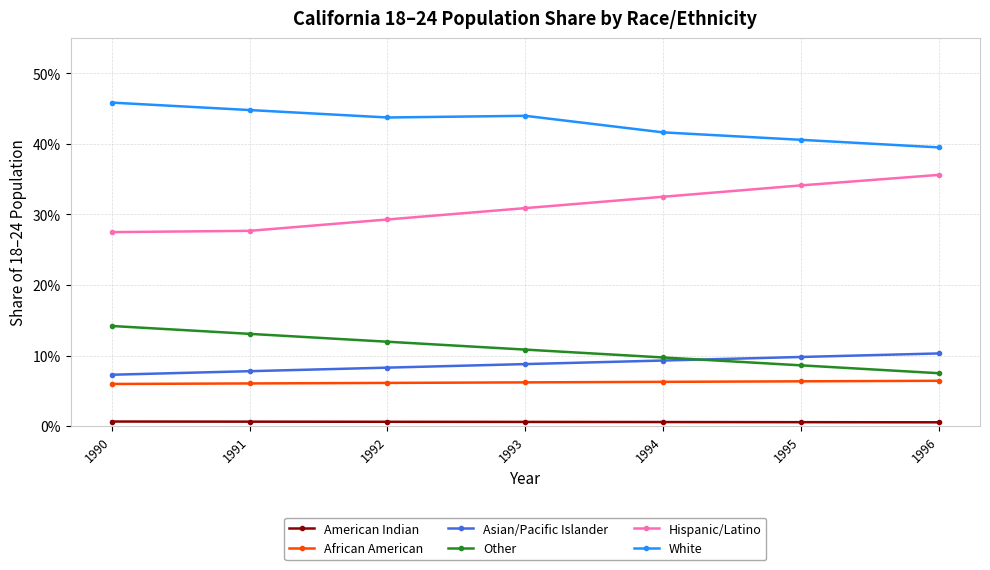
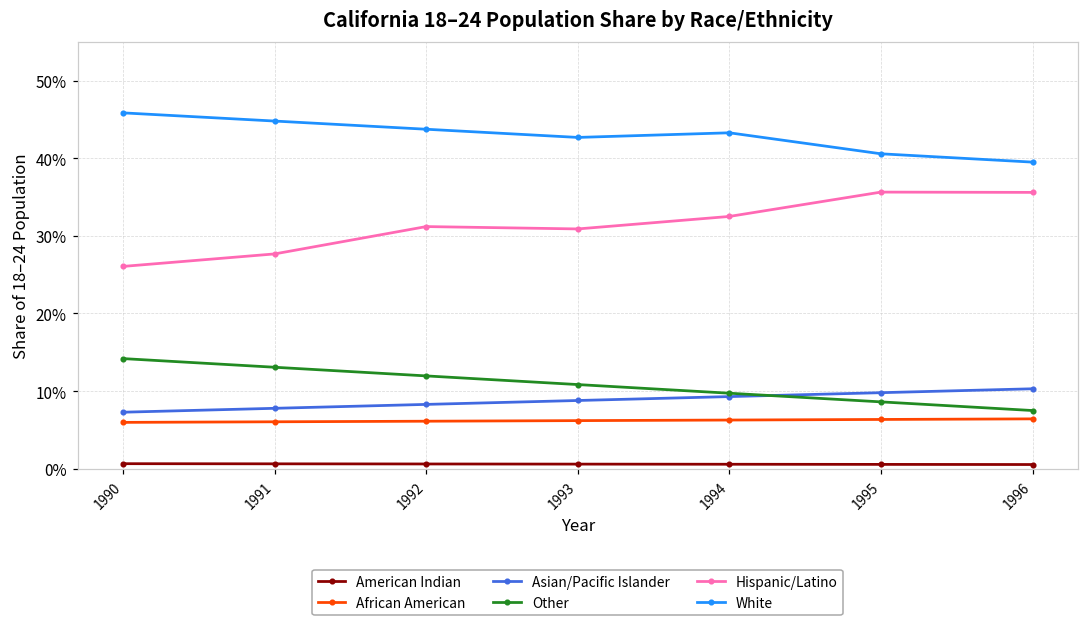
  {
    "American Indian": {
      "1990": "1%",
      "1991": "1%",
      "1992": "1%",
      "1993": "1%",
      "1994": "1%",
      "1995": "1%",
      "1996": "1%"
    },
    "African American": {
      "1990": "6%",
      "1991": "6%",
      "1992": "6%",
      "1993": "6%",
      "1994": "6%",
      "1995": "6%",
      "1996": "6%"
    },
    "Asian/Pacific Islander": {
      "1990": "7%",
      "1991": "8%",
      "1992": "8%",
      "1993": "9%",
      "1994": "9%",
      "1995": "10%",
      "1996": "10%"
    },
    "Other": {
      "1990": "14%",
      "1991": "13%",
      "1992": "12%",
      "1993": "11%",
      "1994": "10%",
      "1995": "9%",
      "1996": "7%"
    },
    "Hispanic/Latino": {
-     "1990": "27%",
+     "1990": "26%",
      "1991": "28%",
-     "1992": "29%",
+     "1992": "31%",
      "1993": "31%",
      "1994": "33%",
-     "1995": "34%",
+     "1995": "36%",
      "1996": "36%"
    },
    "White": {
      "1990": "46%",
      "1991": "45%",
      "1992": "44%",
-     "1993": "44%",
-     "1994": "42%",
+     "1993": "43%",
+     "1994": "43%",
      "1995": "41%",
      "1996": "40%"
    }
  }
